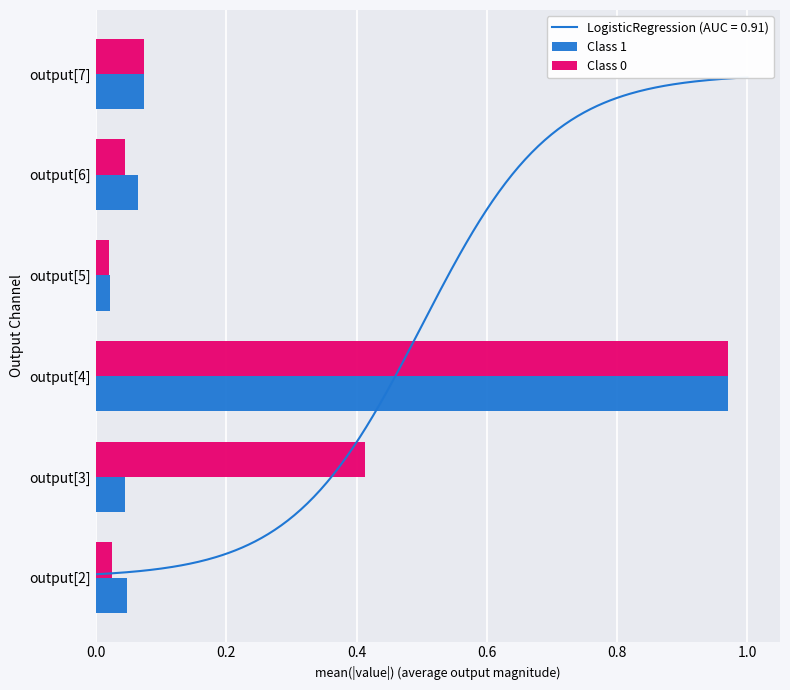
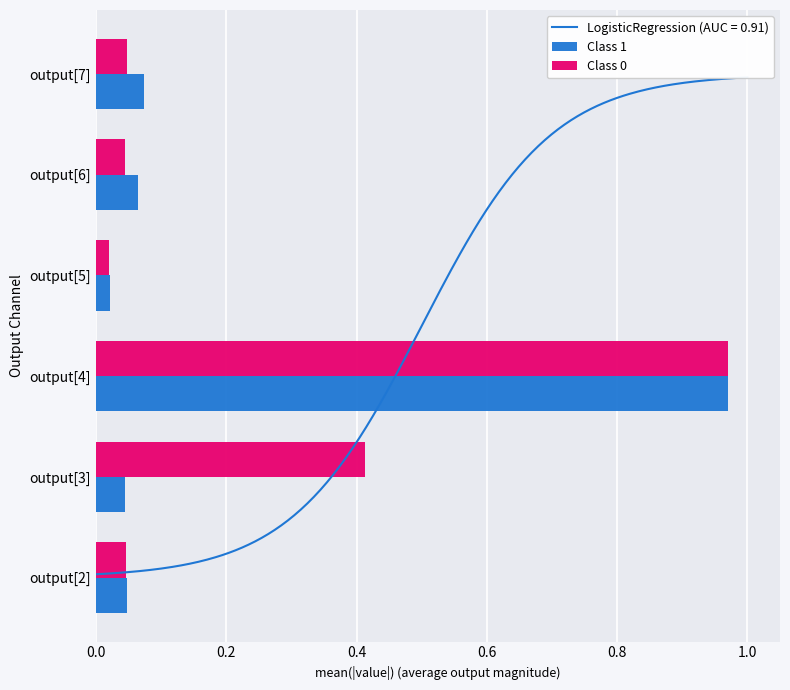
  {
    "Class 0": {
-     "output[7]": 0.07,
+     "output[7]": 0.05,
      "output[6]": 0.05,
      "output[5]": 0.02,
      "output[4]": 0.97,
      "output[3]": 0.41,
-     "output[2]": 0.02
+     "output[2]": 0.05
    }
  }
